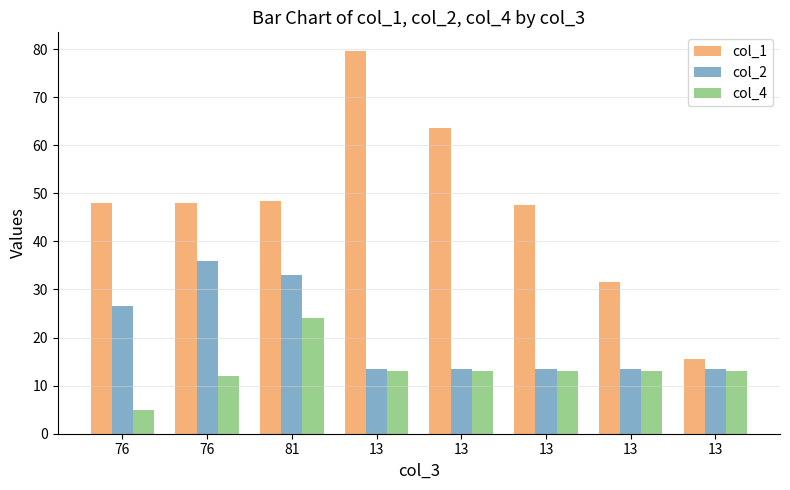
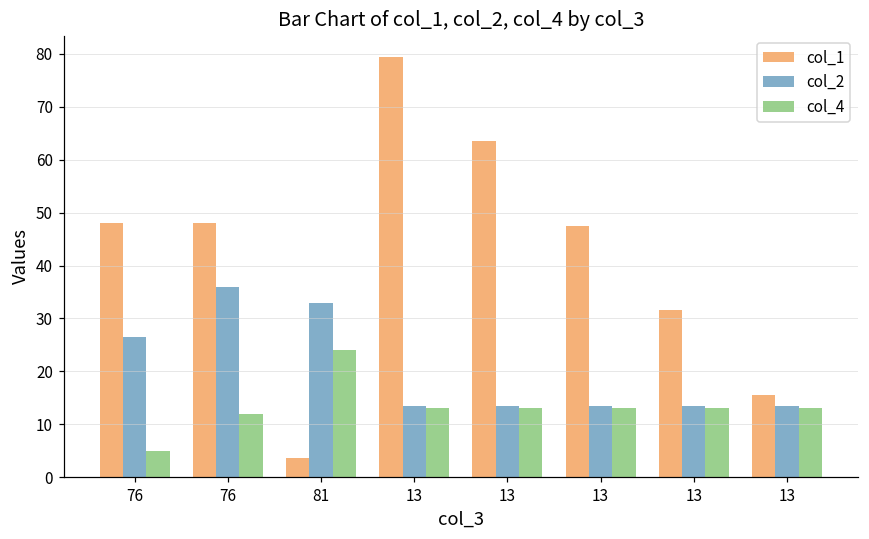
  {
    "col_1": {
-     "81": 49
+     "81": 4
    },
    "col_2": {
      "81": 33
    },
    "col_4": {
      "81": 24
    }
  }
